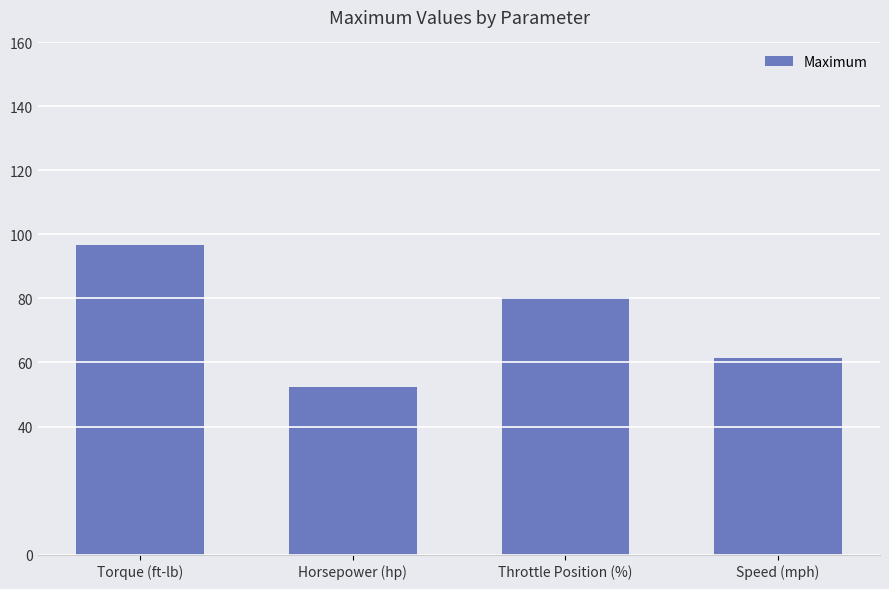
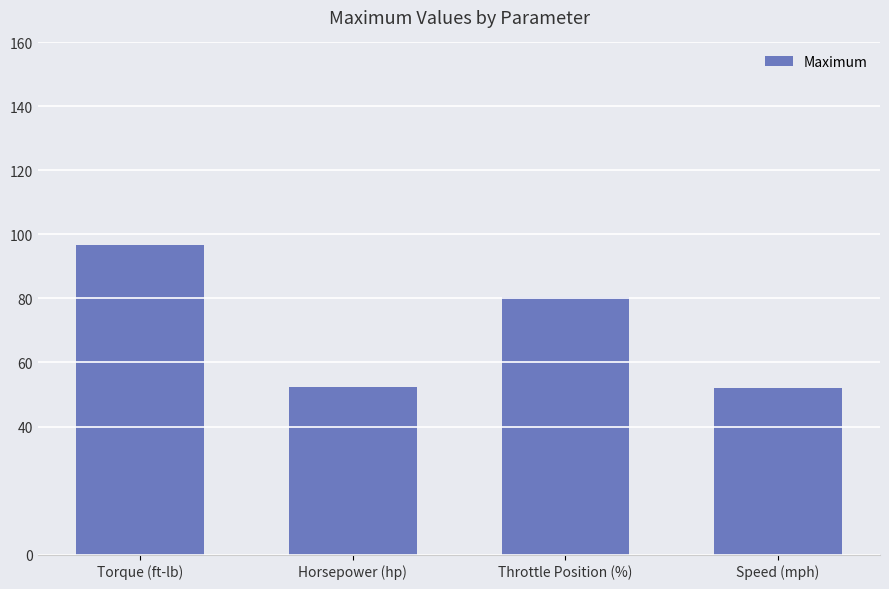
  {
    "Torque (ft-lb)": 97,
    "Horsepower (hp)": 52,
    "Throttle Position (%)": 80,
-   "Speed (mph)": 62
+   "Speed (mph)": 52
  }
